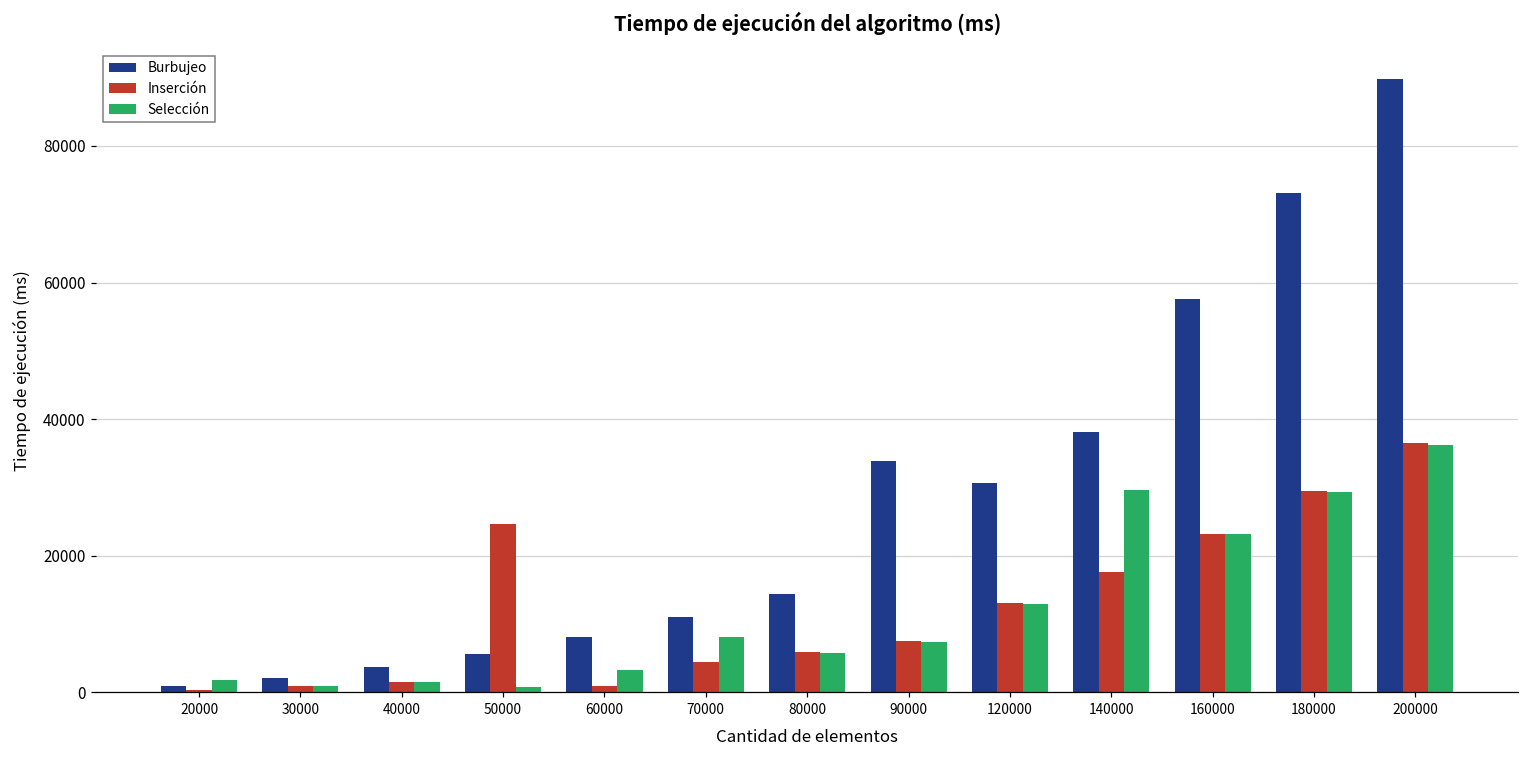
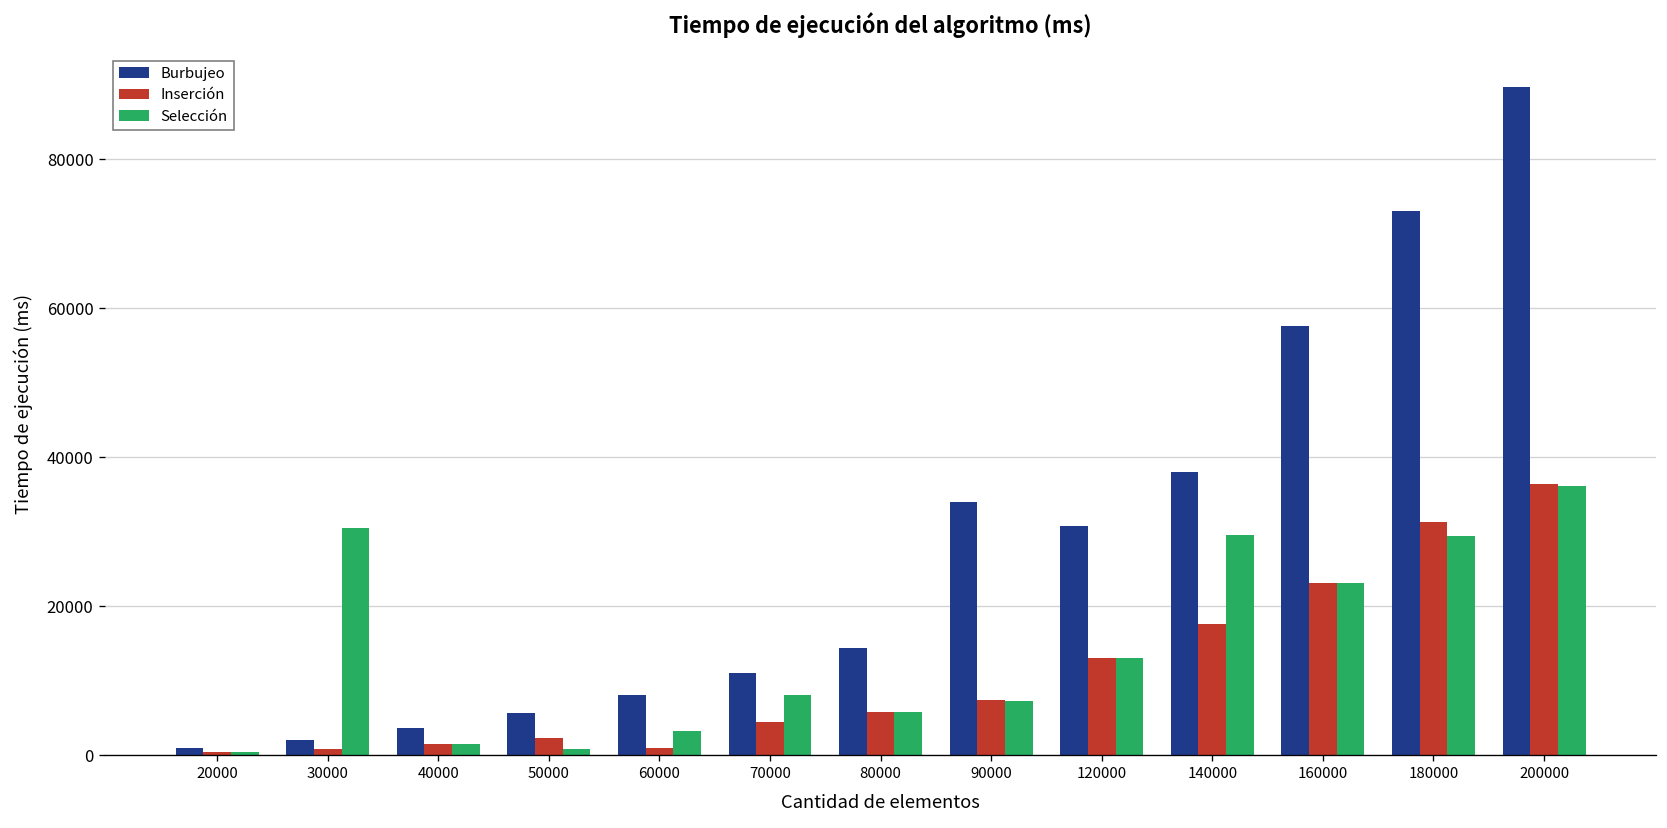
  {
    "Burbujeo": {
      "20000": 1000,
      "30000": 2000,
      "40000": 4000,
      "50000": 6000,
      "60000": 8000,
      "70000": 11000,
      "80000": 14000,
      "90000": 34000,
      "120000": 31000,
      "140000": 38000,
      "160000": 58000,
      "180000": 73000,
      "200000": 90000
    },
    "Inserción": {
      "30000": 1000,
      "40000": 1000,
-     "50000": 25000,
+     "50000": 2000,
      "60000": 1000,
      "70000": 4000,
      "80000": 6000,
      "90000": 7000,
      "120000": 13000,
      "140000": 18000,
      "160000": 23000,
-     "180000": 29000,
+     "180000": 31000,
      "200000": 36000
    },
    "Selección": {
-     "20000": 2000,
-     "30000": 1000,
+     "20000": 0,
+     "30000": 31000,
      "40000": 1000,
      "50000": 1000,
      "60000": 3000,
      "70000": 8000,
      "80000": 6000,
      "90000": 7000,
      "120000": 13000,
      "140000": 30000,
      "160000": 23000,
      "180000": 29000,
      "200000": 36000
    }
  }
